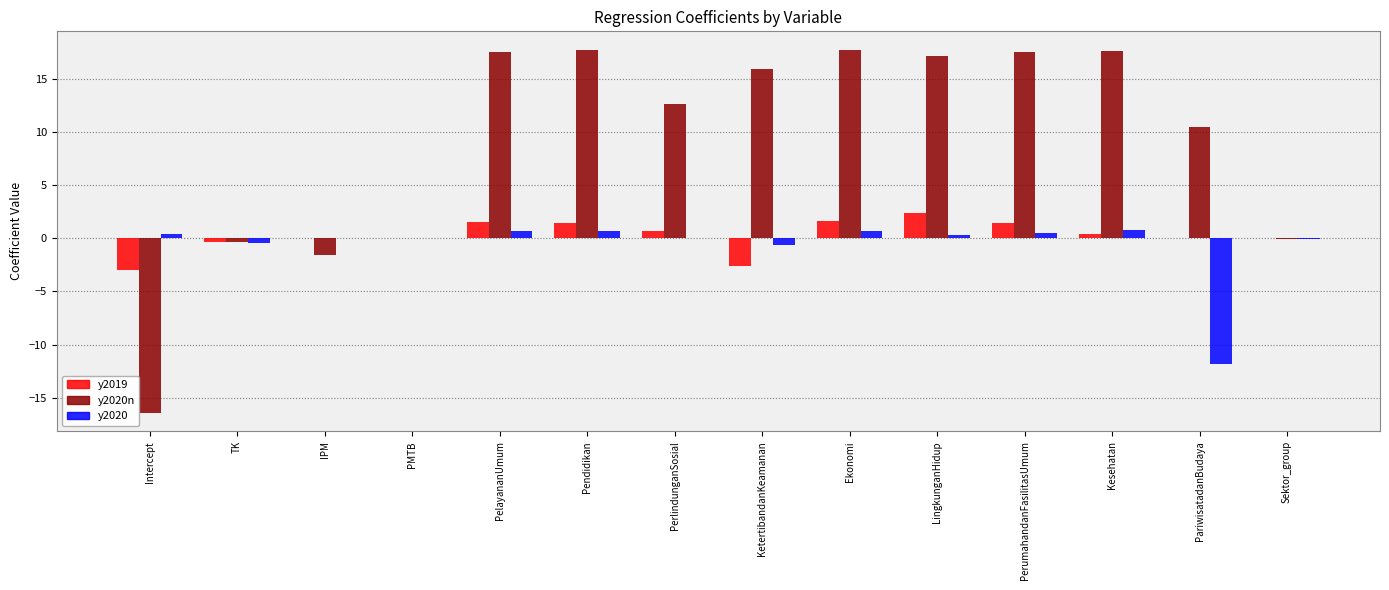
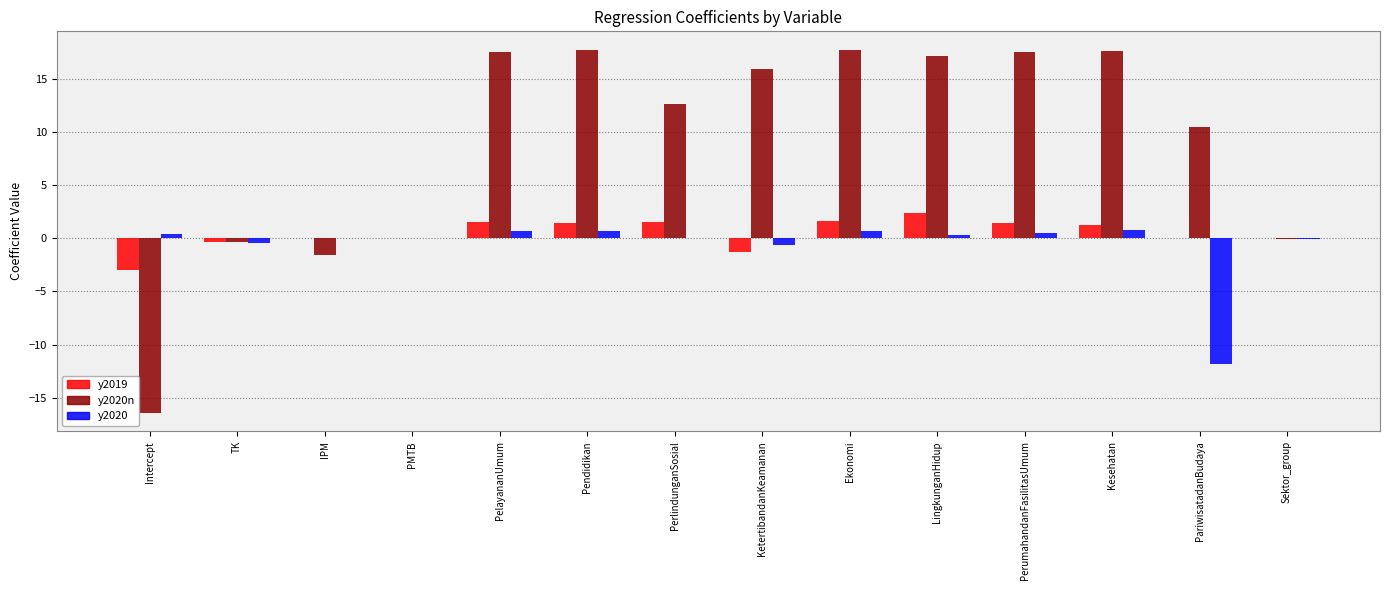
  {
    "y2019": {
      "Intercept": -3.0,
      "TK": -0.3,
      "PelayananUmum": 1.5,
      "Pendidikan": 1.5,
-     "PerlindunganSosial": 0.6,
-     "KetertibandanKeamanan": -2.6,
+     "PerlindunganSosial": 1.5,
+     "KetertibandanKeamanan": -1.3,
      "Ekonomi": 1.6,
      "LingkunganHidup": 2.4,
      "PerumahandanFasilitasUmum": 1.4,
-     "Kesehatan": 0.4,
+     "Kesehatan": 1.2,
      "PariwisatadanBudaya": 0.0
    },
    "y2020n": {
      "Intercept": -16.5,
      "TK": -0.4,
      "IPM": -1.5,
      "PelayananUmum": 17.5,
      "Pendidikan": 17.8,
      "PerlindunganSosial": 12.7,
      "KetertibandanKeamanan": 15.9,
      "Ekonomi": 17.7,
      "LingkunganHidup": 17.2,
      "PerumahandanFasilitasUmum": 17.5,
      "Kesehatan": 17.6,
      "PariwisatadanBudaya": 10.5
    },
    "y2020": {
      "Intercept": 0.4,
      "TK": -0.4,
      "PelayananUmum": 0.7,
      "Pendidikan": 0.7,
      "PerlindunganSosial": 0.0,
      "KetertibandanKeamanan": -0.7,
      "Ekonomi": 0.7,
      "LingkunganHidup": 0.3,
      "PerumahandanFasilitasUmum": 0.5,
      "Kesehatan": 0.8,
      "PariwisatadanBudaya": -11.8
    }
  }
